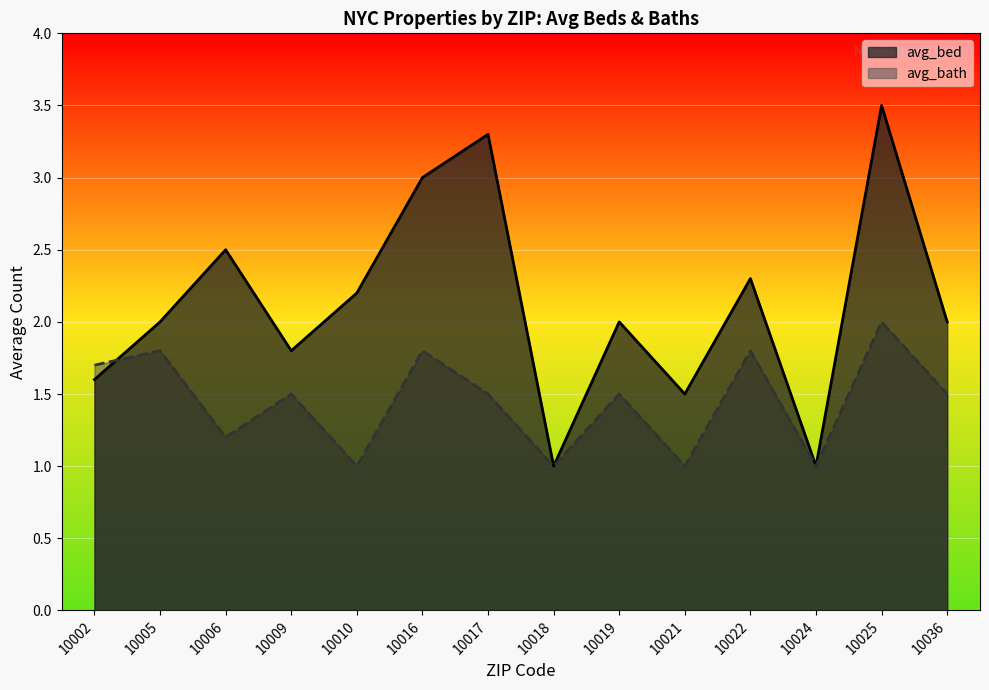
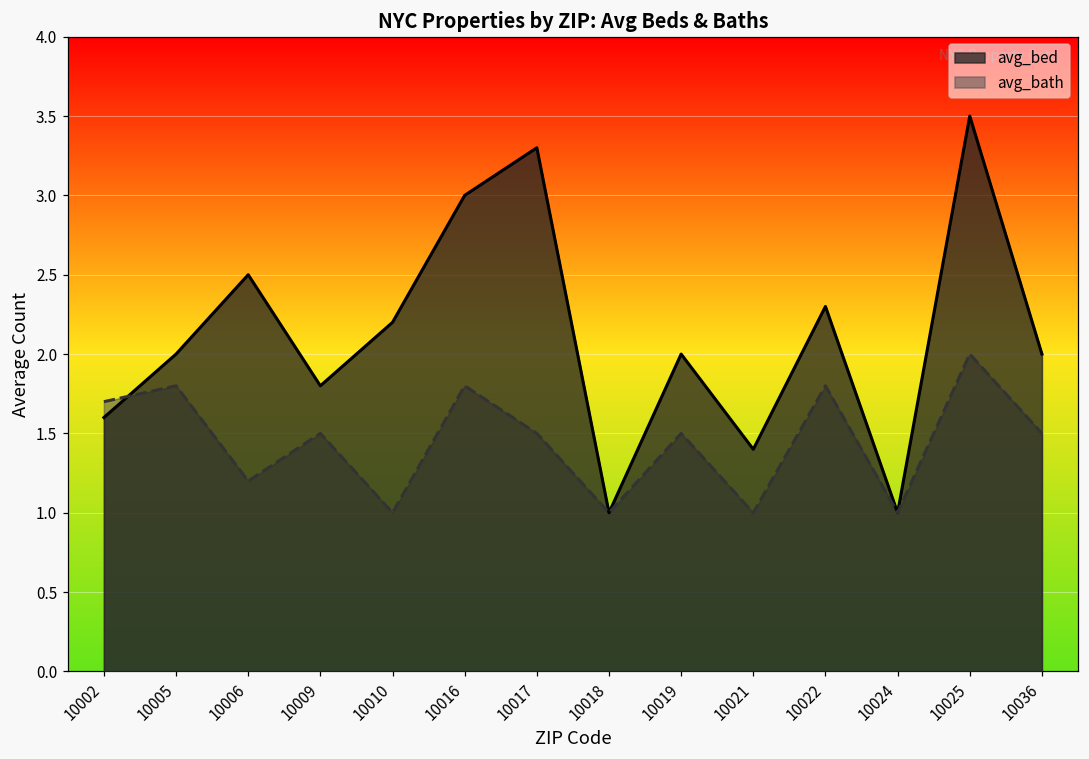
  {
    "avg_bed": {
      "10002": 1.6,
      "10005": 2.0,
      "10006": 2.5,
      "10009": 1.8,
      "10010": 2.2,
      "10016": 3.0,
      "10017": 3.3,
      "10019": 2.0,
-     "10021": 1.5,
+     "10021": 1.4,
      "10022": 2.3,
      "10025": 3.5,
      "10036": 2.0
    },
    "avg_bath": {
      "10002": 1.7,
      "10005": 1.8,
      "10006": 1.2,
      "10009": 1.5,
      "10010": 1.0,
      "10016": 1.8,
      "10017": 1.5,
      "10019": 1.5,
      "10021": 1.0,
      "10022": 1.8,
      "10025": 2.0,
      "10036": 1.5
    }
  }
